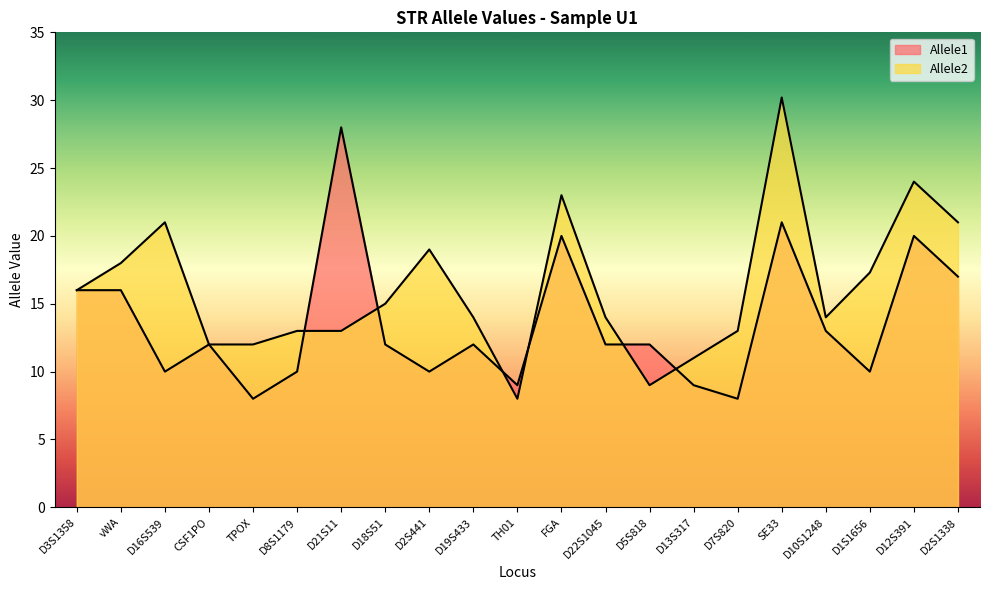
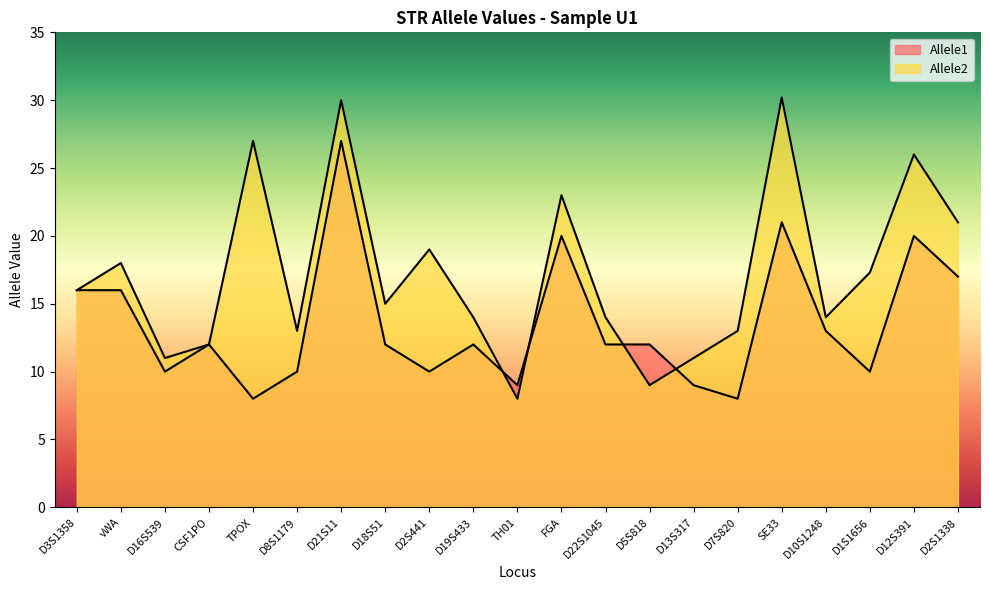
  {
    "Allele1": {
      "vWA": 16,
      "D16S539": 10,
      "TPOX": 8,
      "D8S1179": 10,
-     "D21S11": 28,
+     "D21S11": 27,
      "D18S51": 12,
      "D2S441": 10,
      "D19S433": 12,
      "TH01": 9,
      "FGA": 20,
      "D22S1045": 12,
      "D5S818": 12,
      "D13S317": 9,
      "D7S820": 8,
      "SE33": 21,
      "D10S1248": 13,
      "D1S1656": 10,
      "D12S391": 20,
      "D2S1338": 17
    },
    "Allele2": {
      "vWA": 18,
-     "D16S539": 21,
-     "TPOX": 12,
+     "D16S539": 11,
+     "TPOX": 27,
      "D8S1179": 13,
-     "D21S11": 13,
+     "D21S11": 30,
      "D18S51": 15,
      "D2S441": 19,
      "D19S433": 14,
      "TH01": 8,
      "FGA": 23,
      "D22S1045": 14,
      "D5S818": 9,
      "D13S317": 11,
      "D7S820": 13,
      "SE33": 30.2,
      "D10S1248": 14,
      "D1S1656": 17.3,
-     "D12S391": 24,
+     "D12S391": 26,
      "D2S1338": 21
    }
  }
